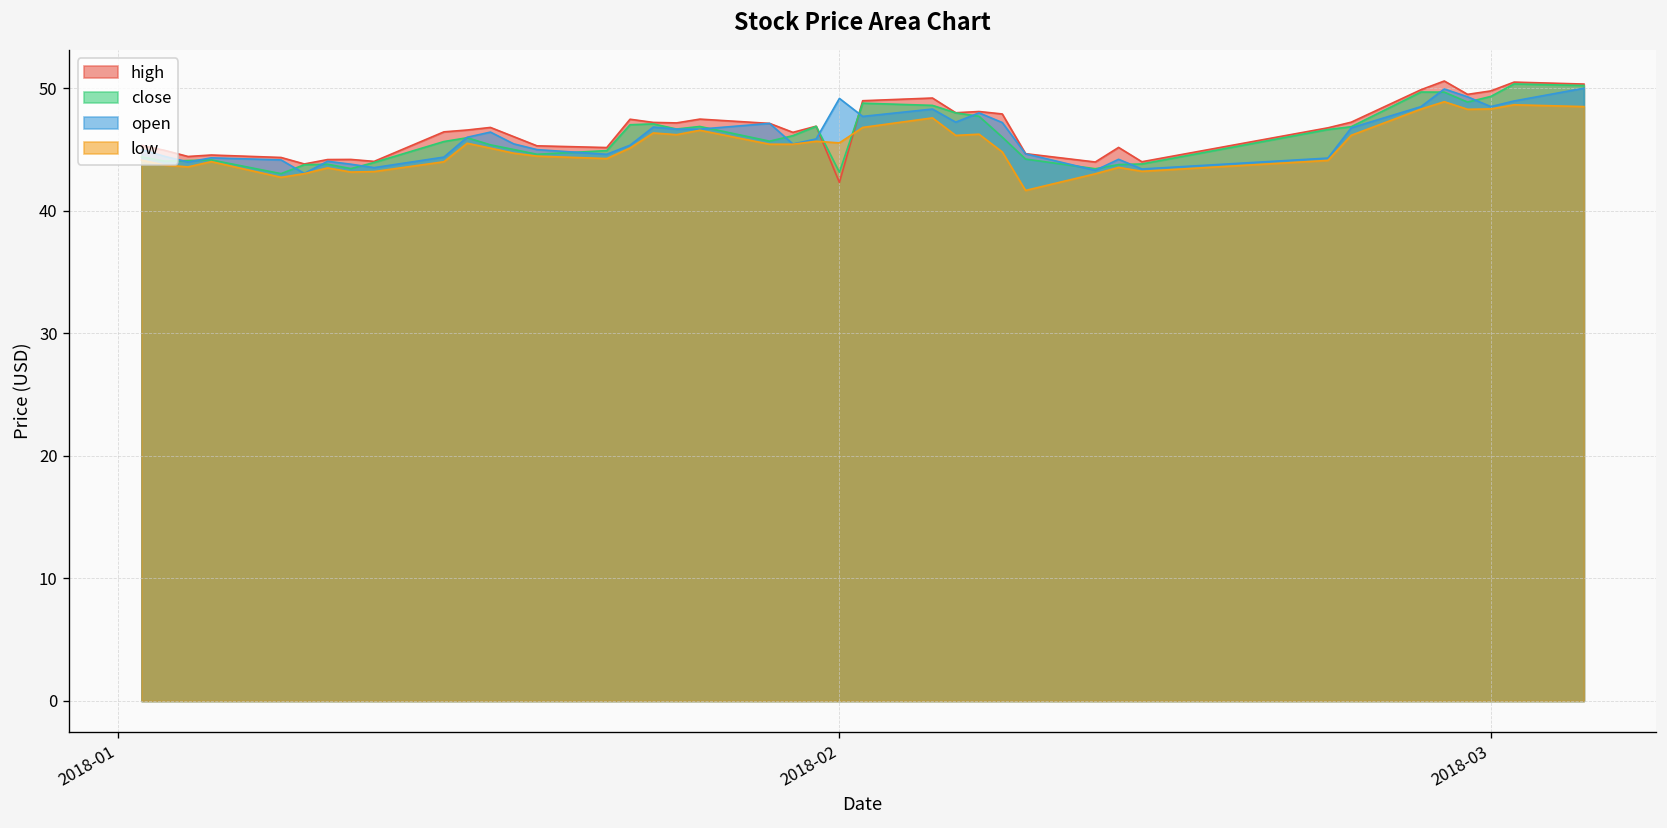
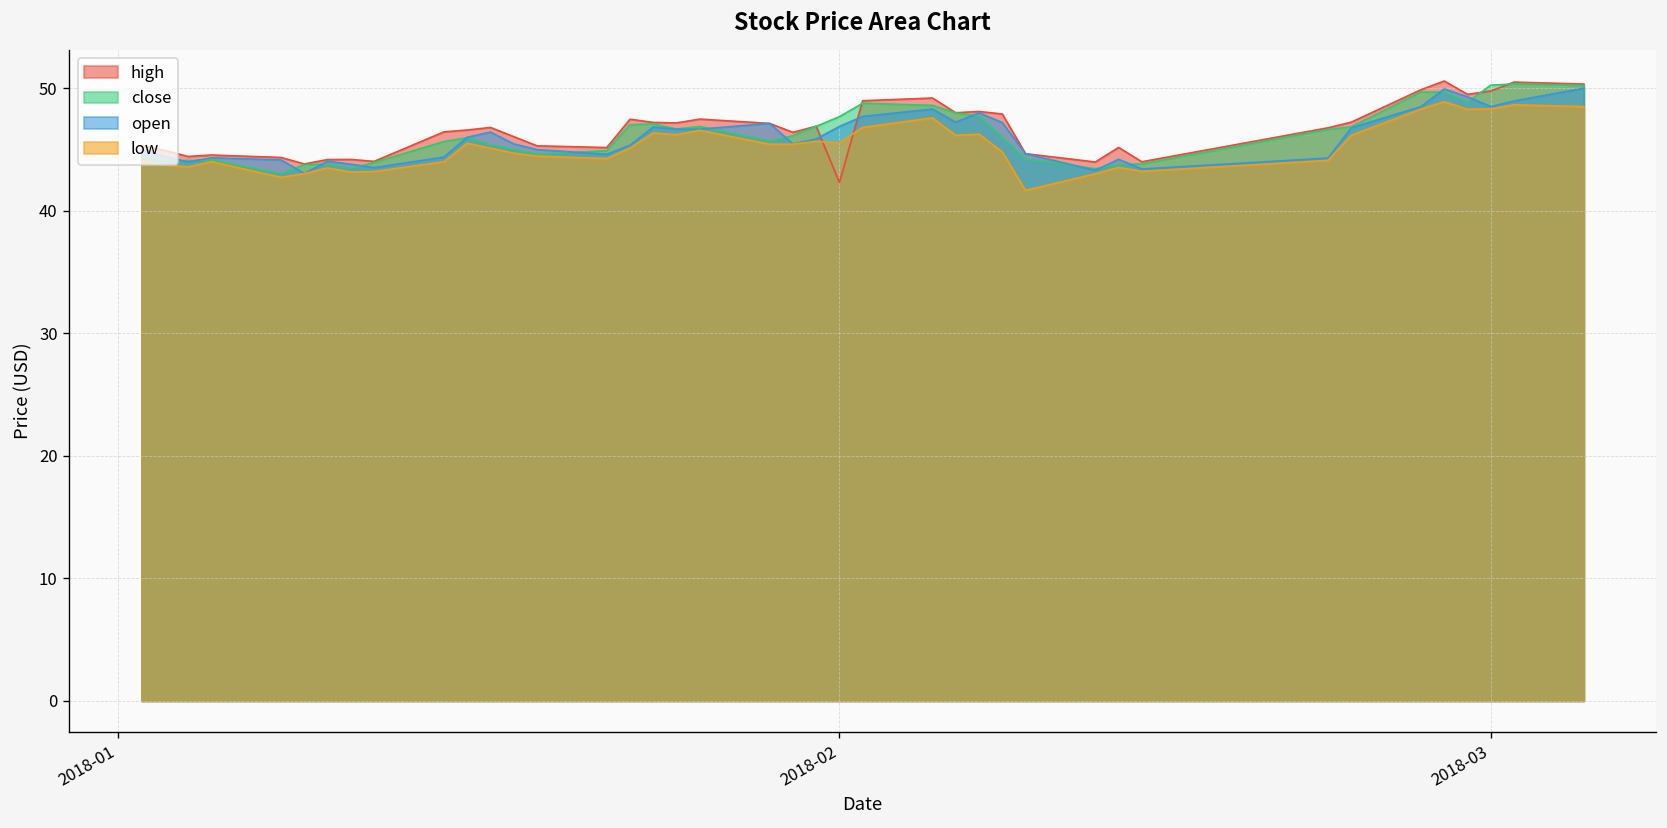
  {
    "high": {
      "2018-02": 42.3,
      "2018-03": 49.8
    },
    "close": {
-     "2018-02": 43.1,
-     "2018-03": 49.3
+     "2018-02": 47.7,
+     "2018-03": 50.3
    },
    "open": {
-     "2018-02": 49.2
+     "2018-02": 46.9
    },
    "low": {
      "2018-02": 45.5
    }
  }
